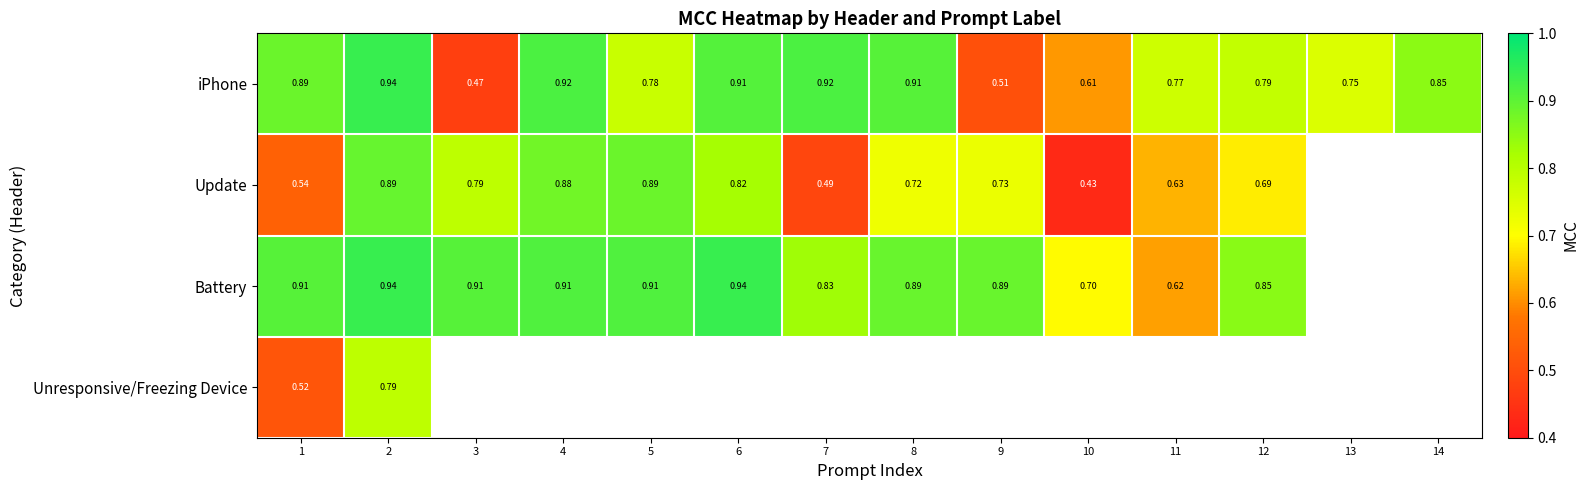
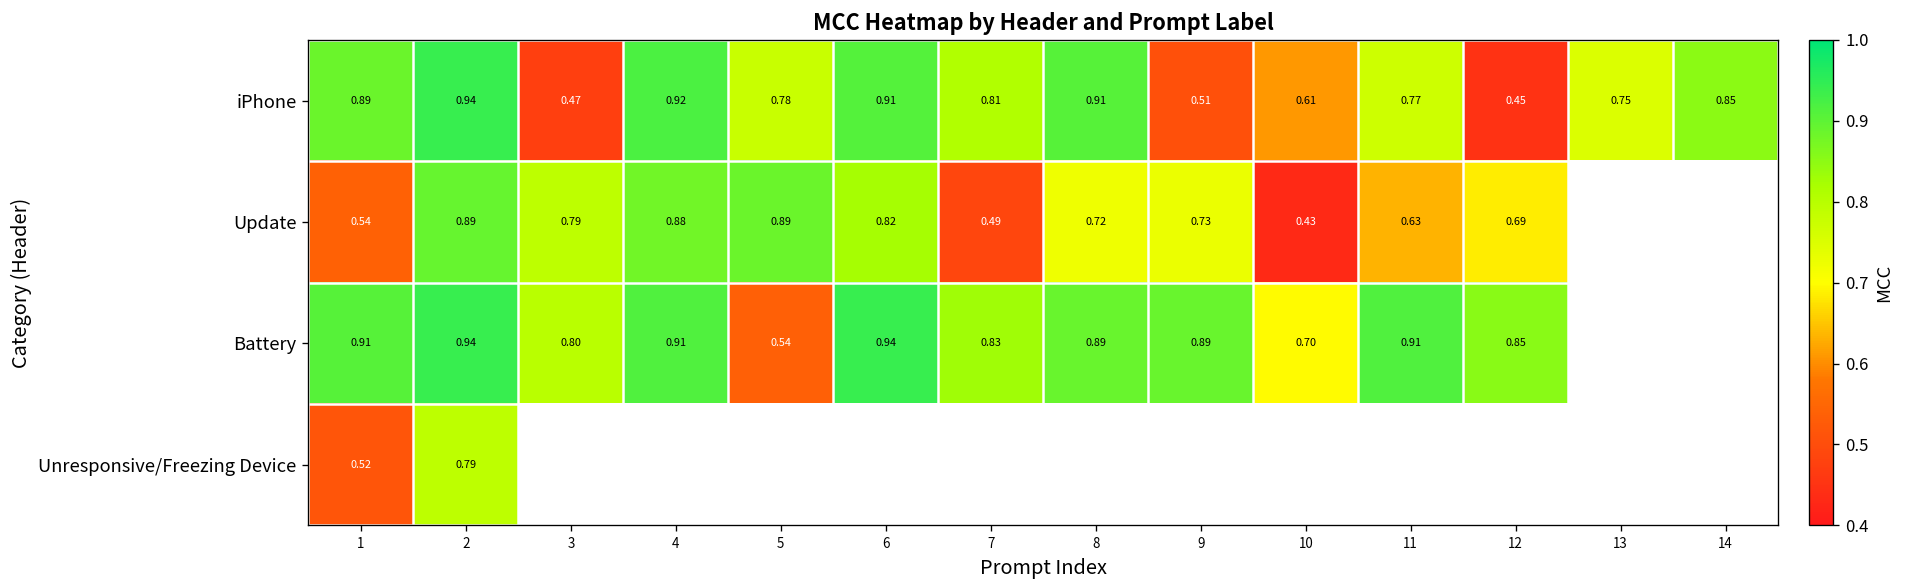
  {
    "iPhone": {
      "1": 0.89,
      "2": 0.94,
      "3": 0.47,
      "4": 0.92,
      "5": 0.78,
      "6": 0.91,
-     "7": 0.92,
+     "7": 0.81,
      "8": 0.91,
      "9": 0.51,
      "10": 0.61,
      "11": 0.77,
-     "12": 0.79,
+     "12": 0.45,
      "13": 0.75,
      "14": 0.85
    },
    "Update": {
      "1": 0.54,
      "2": 0.89,
      "3": 0.79,
      "4": 0.88,
      "5": 0.89,
      "6": 0.82,
      "7": 0.49,
      "8": 0.72,
      "9": 0.73,
      "10": 0.43,
      "11": 0.63,
      "12": 0.69
    },
    "Battery": {
      "1": 0.91,
      "2": 0.94,
-     "3": 0.91,
+     "3": 0.80,
      "4": 0.91,
-     "5": 0.91,
+     "5": 0.54,
      "6": 0.94,
      "7": 0.83,
      "8": 0.89,
      "9": 0.89,
      "10": 0.70,
-     "11": 0.62,
+     "11": 0.91,
      "12": 0.85
    },
    "Unresponsive/Freezing Device": {
      "1": 0.52,
      "2": 0.79
    }
  }
